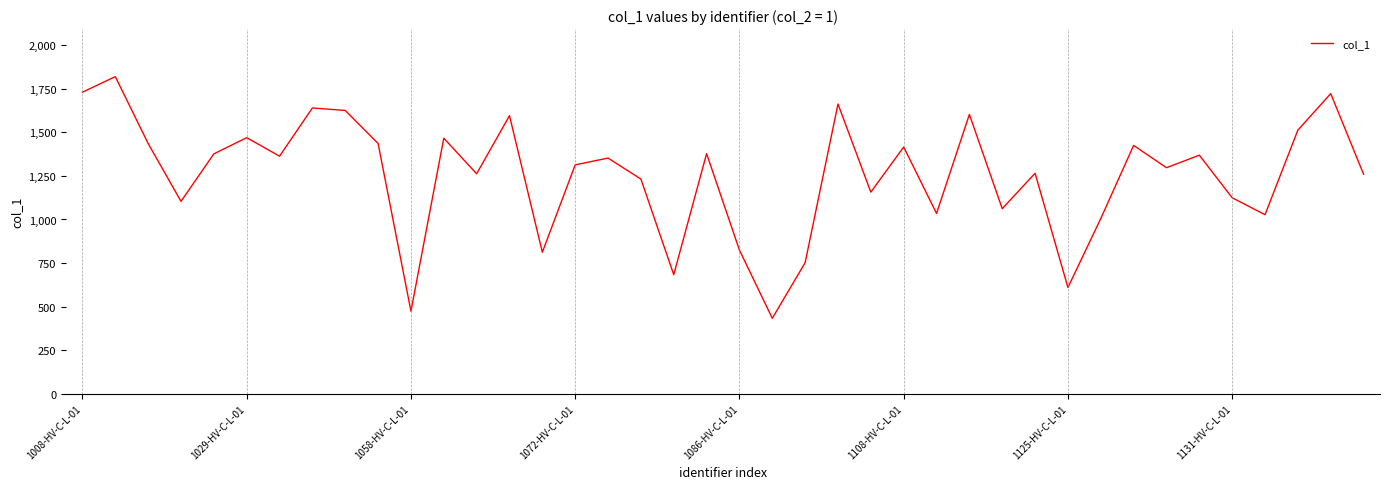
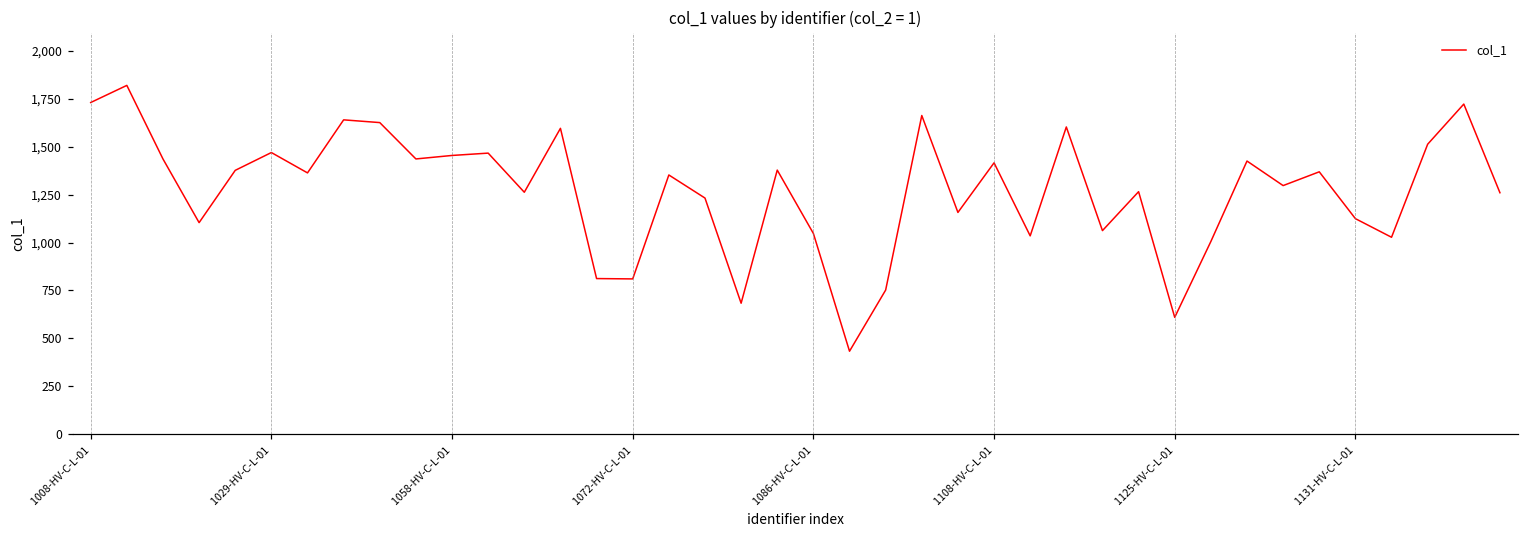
  {
    "1008-HV-C-L-01": "1,730",
    "1029-HV-C-L-01": "1,470",
-   "1058-HV-C-L-01": "470",
-   "1072-HV-C-L-01": "1,310",
-   "1086-HV-C-L-01": "820",
+   "1058-HV-C-L-01": "1,450",
+   "1072-HV-C-L-01": "810",
+   "1086-HV-C-L-01": "1,050",
    "1108-HV-C-L-01": "1,420",
    "1125-HV-C-L-01": "610",
    "1131-HV-C-L-01": "1,120"
  }
